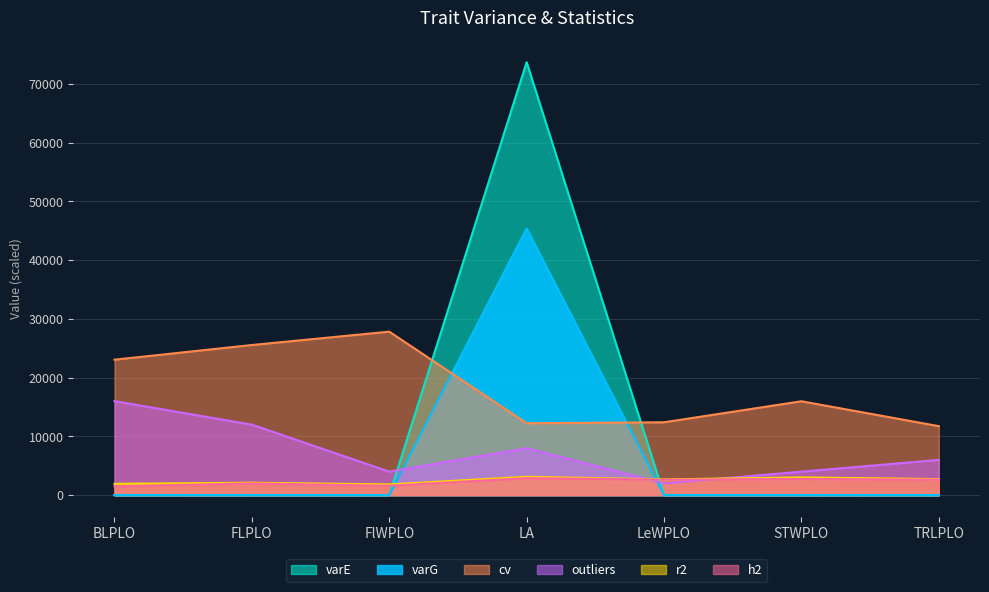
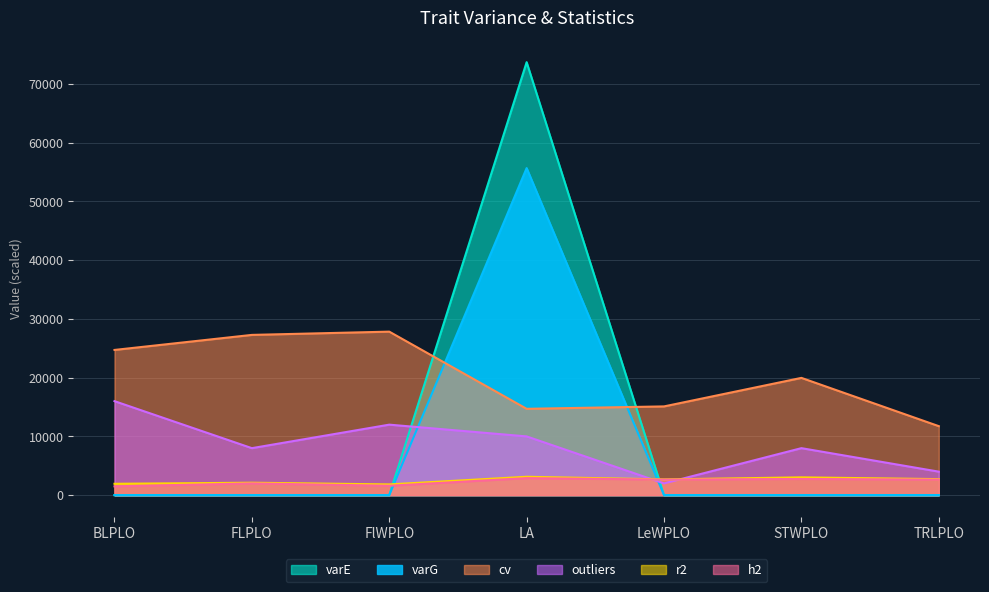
  {
    "varE": {
      "LA": 74000
    },
    "varG": {
-     "LA": 45000
+     "LA": 56000
    },
    "cv": {
-     "BLPLO": 23000,
-     "FLPLO": 26000,
+     "BLPLO": 25000,
+     "FLPLO": 27000,
      "FlWPLO": 28000,
-     "LA": 12000,
-     "LeWPLO": 12000,
-     "STWPLO": 16000,
+     "LA": 15000,
+     "LeWPLO": 15000,
+     "STWPLO": 20000,
      "TRLPLO": 12000
    },
    "outliers": {
      "BLPLO": 16000,
-     "FLPLO": 12000,
-     "FlWPLO": 4000,
-     "LA": 8000,
+     "FLPLO": 8000,
+     "FlWPLO": 12000,
+     "LA": 10000,
      "LeWPLO": 2000,
-     "STWPLO": 4000,
-     "TRLPLO": 6000
+     "STWPLO": 8000,
+     "TRLPLO": 4000
    },
    "r2": {
      "BLPLO": 2000
    },
    "h2": {
      "BLPLO": 2000
    }
  }
